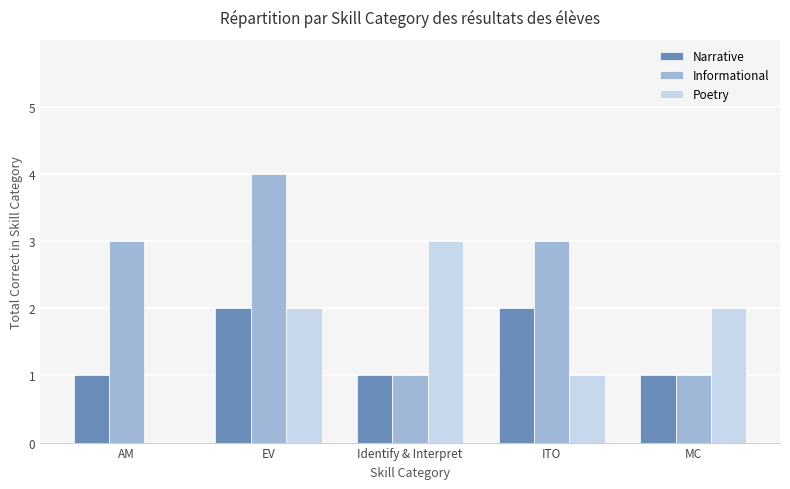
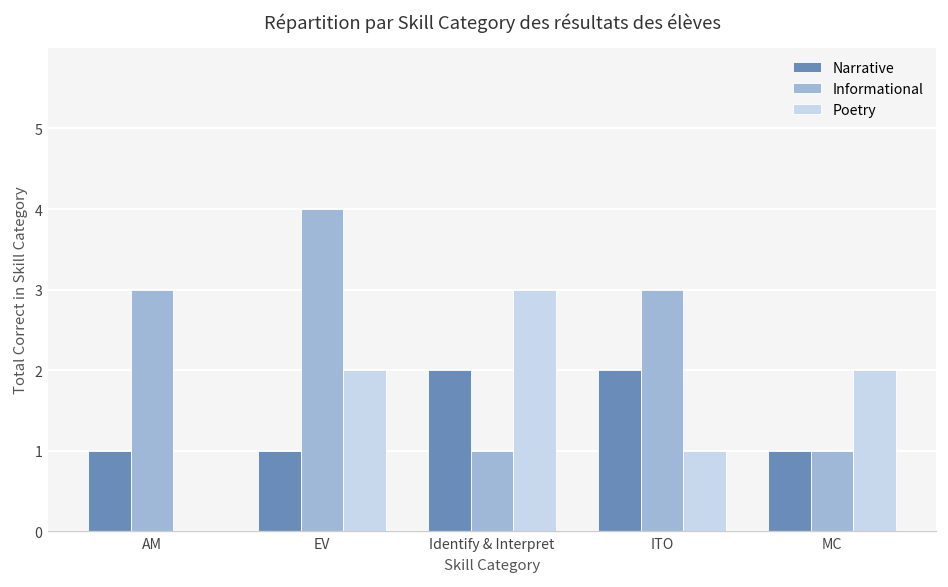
  {
    "Narrative": {
      "AM": 1,
-     "EV": 2,
-     "Identify & Interpret": 1,
+     "EV": 1,
+     "Identify & Interpret": 2,
      "ITO": 2,
      "MC": 1
    }
  }
